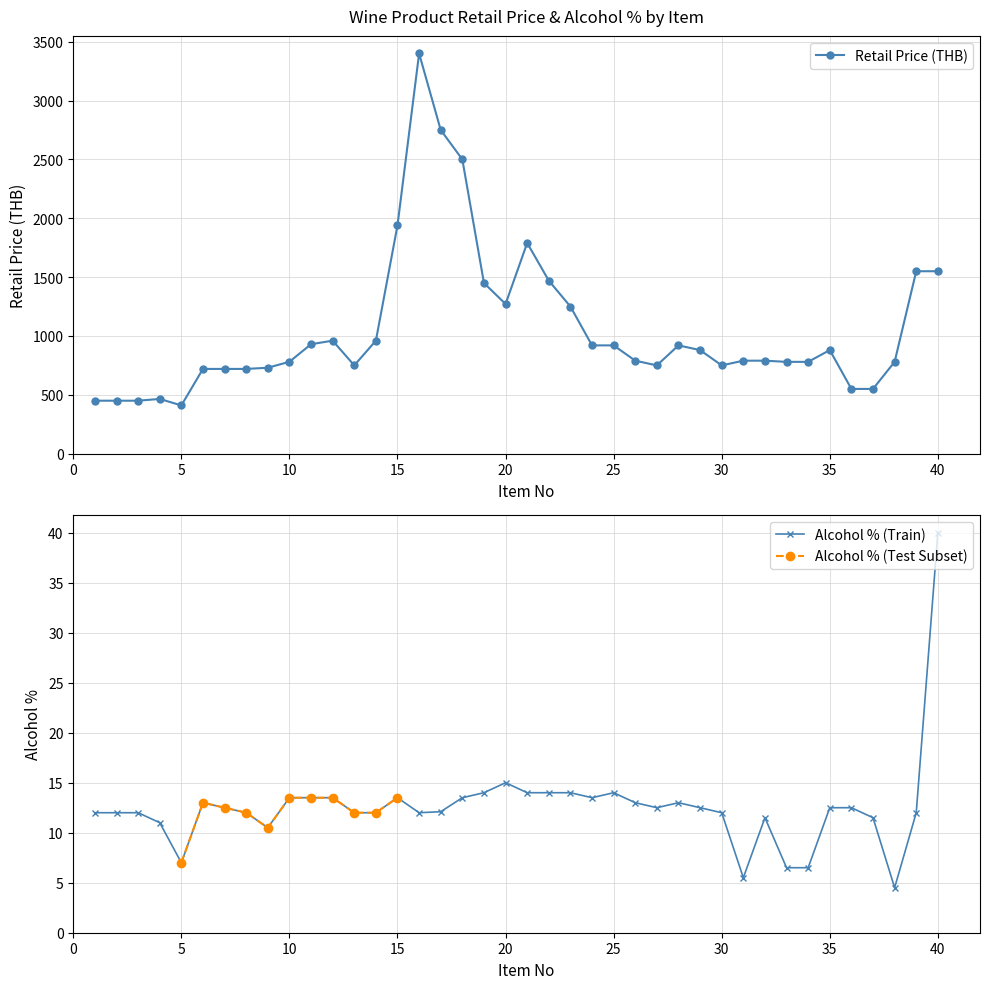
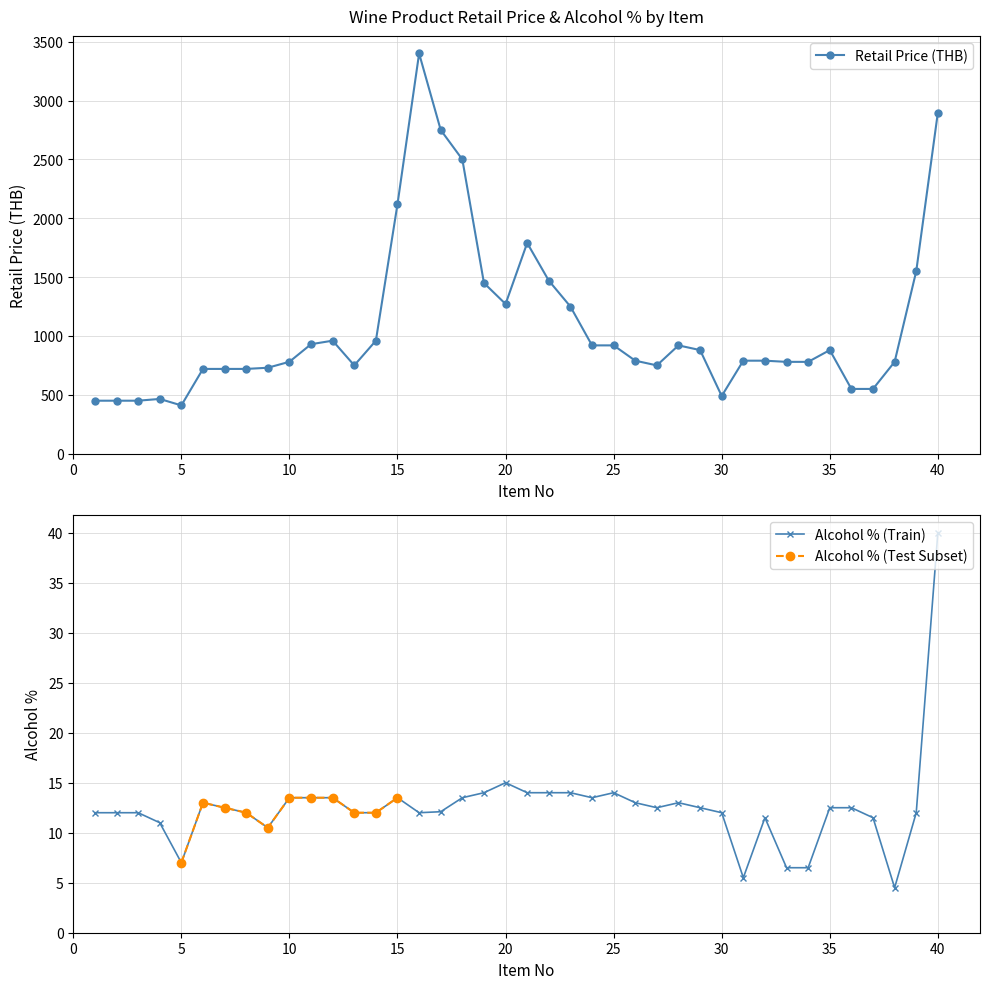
  {
    "Wine Product Retail Price & Alcohol % by Item": {
      "5": 410,
      "10": 780,
-     "15": 1940,
+     "15": 2120,
      "20": 1270,
      "25": 920,
-     "30": 750,
+     "30": 490,
      "35": 880,
-     "40": 1550
+     "40": 2900
    }
  }
